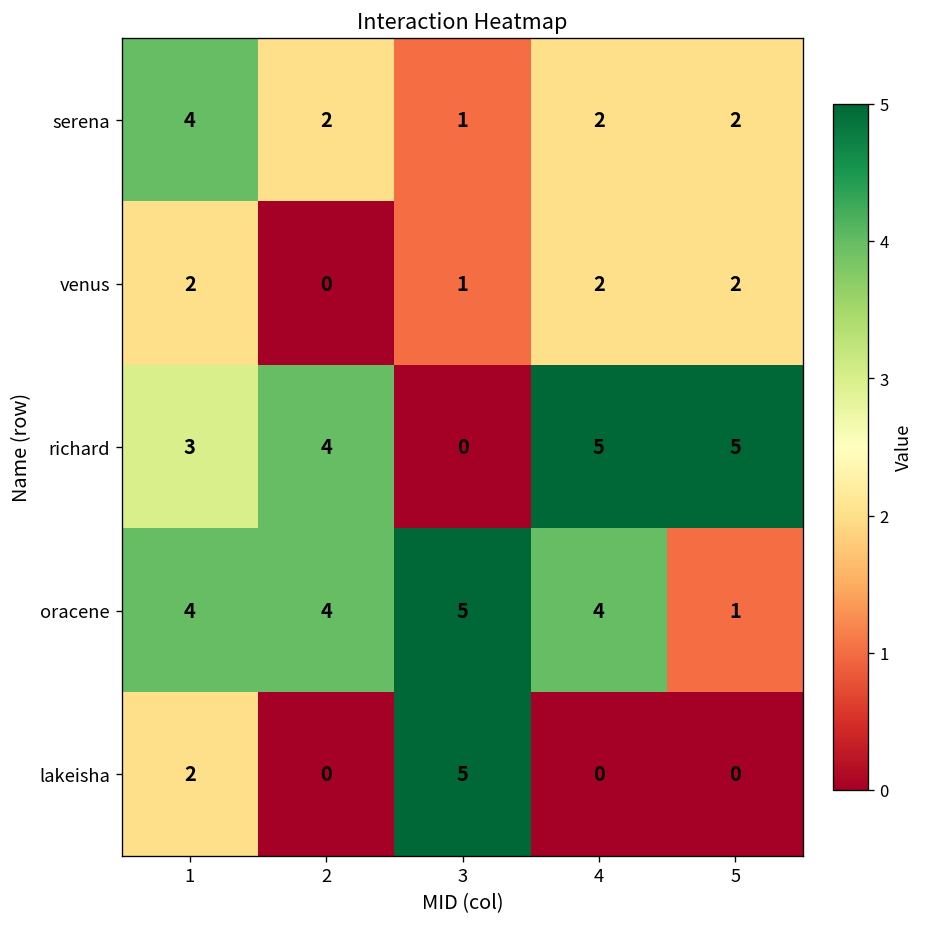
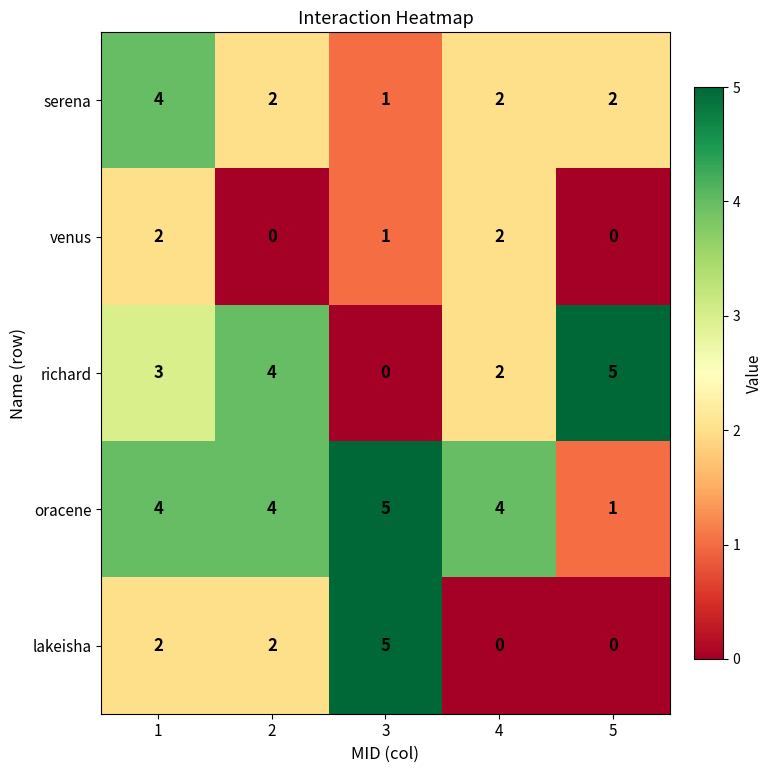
  {
    "serena": {
      "1": 4,
      "2": 2,
      "3": 1,
      "4": 2,
      "5": 2
    },
    "venus": {
      "1": 2,
      "2": 0,
      "3": 1,
      "4": 2,
-     "5": 2
+     "5": 0
    },
    "richard": {
      "1": 3,
      "2": 4,
      "3": 0,
-     "4": 5,
+     "4": 2,
      "5": 5
    },
    "oracene": {
      "1": 4,
      "2": 4,
      "3": 5,
      "4": 4,
      "5": 1
    },
    "lakeisha": {
      "1": 2,
-     "2": 0,
+     "2": 2,
      "3": 5,
      "4": 0,
      "5": 0
    }
  }
